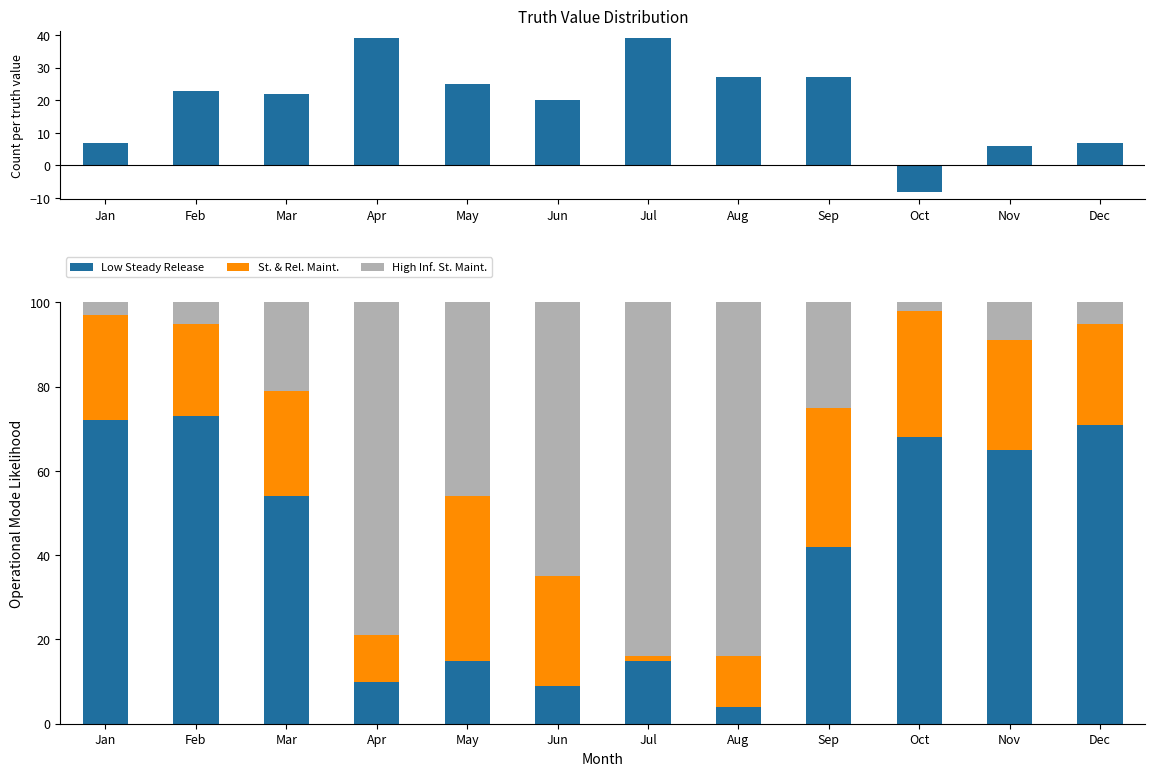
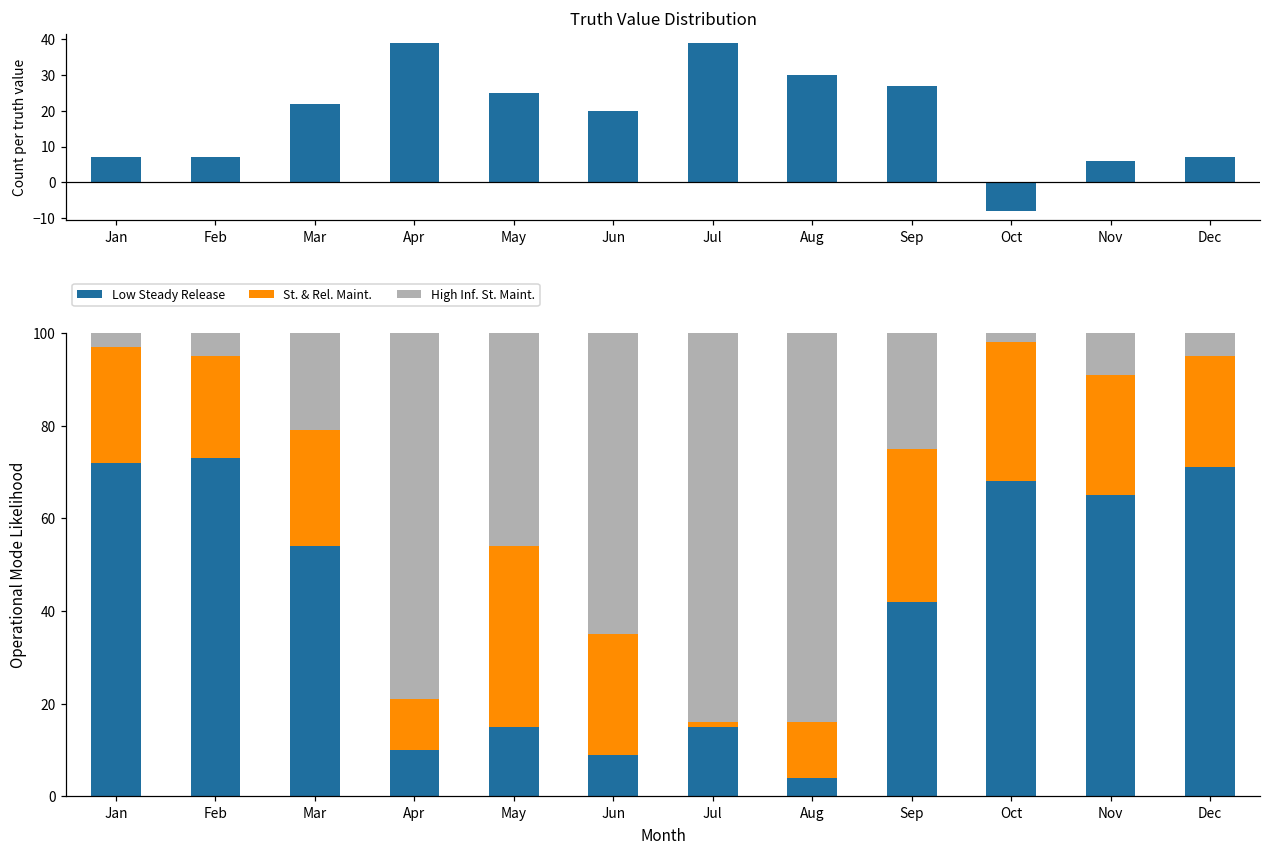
  {
    "Truth Value Distribution": {
      "Jan": 7,
-     "Feb": 23,
+     "Feb": 7,
      "Mar": 22,
      "Apr": 39,
      "May": 25,
      "Jun": 20,
      "Jul": 39,
-     "Aug": 27,
+     "Aug": 30,
      "Sep": 27,
      "Oct": -8,
      "Nov": 6,
      "Dec": 7
    }
  }
